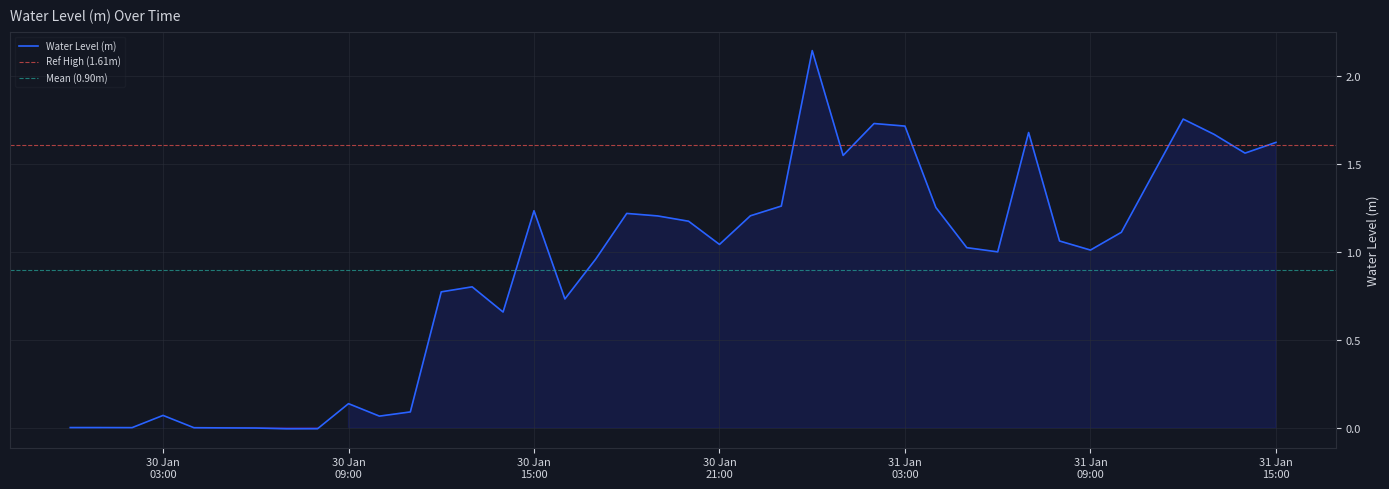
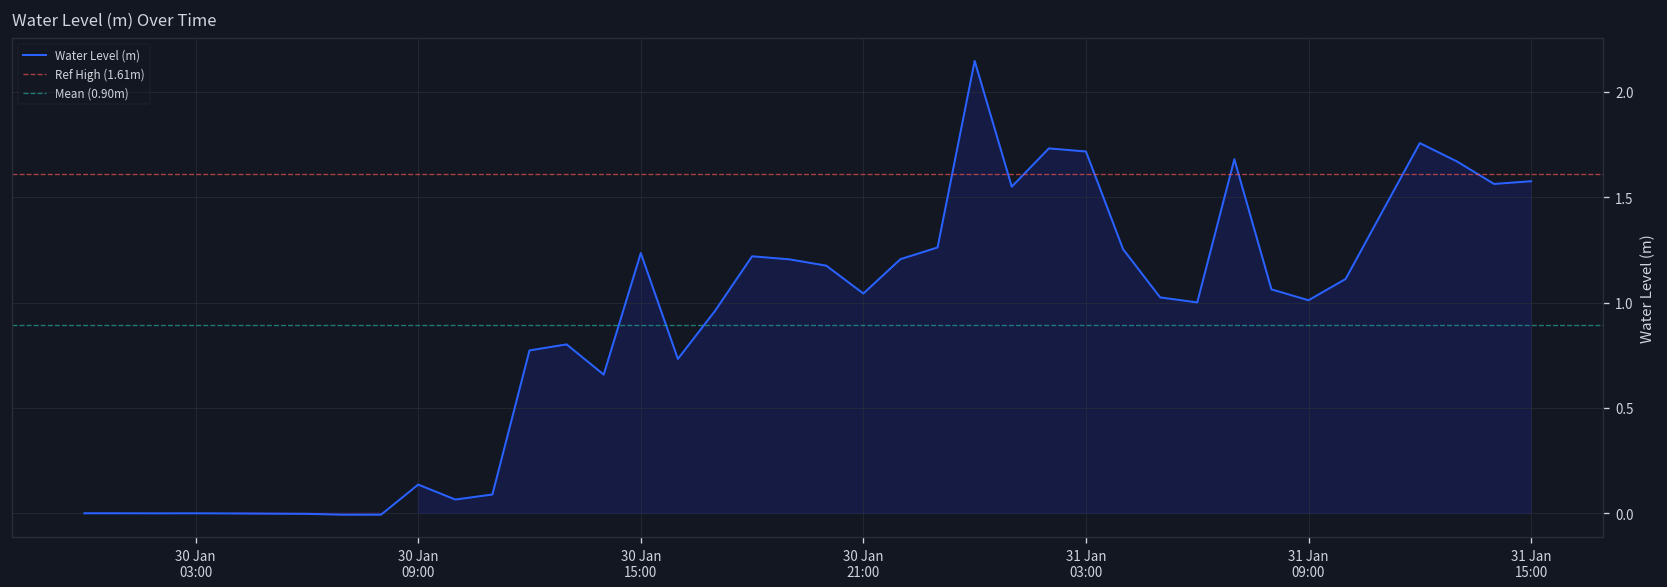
  {
-   "30 Jan 03:00": 0.07,
+   "30 Jan 03:00": 0.00,
    "30 Jan 09:00": 0.14,
    "30 Jan 15:00": 1.23,
    "30 Jan 21:00": 1.04,
    "31 Jan 03:00": 1.72,
    "31 Jan 09:00": 1.01,
-   "31 Jan 15:00": 1.62
+   "31 Jan 15:00": 1.58
  }
